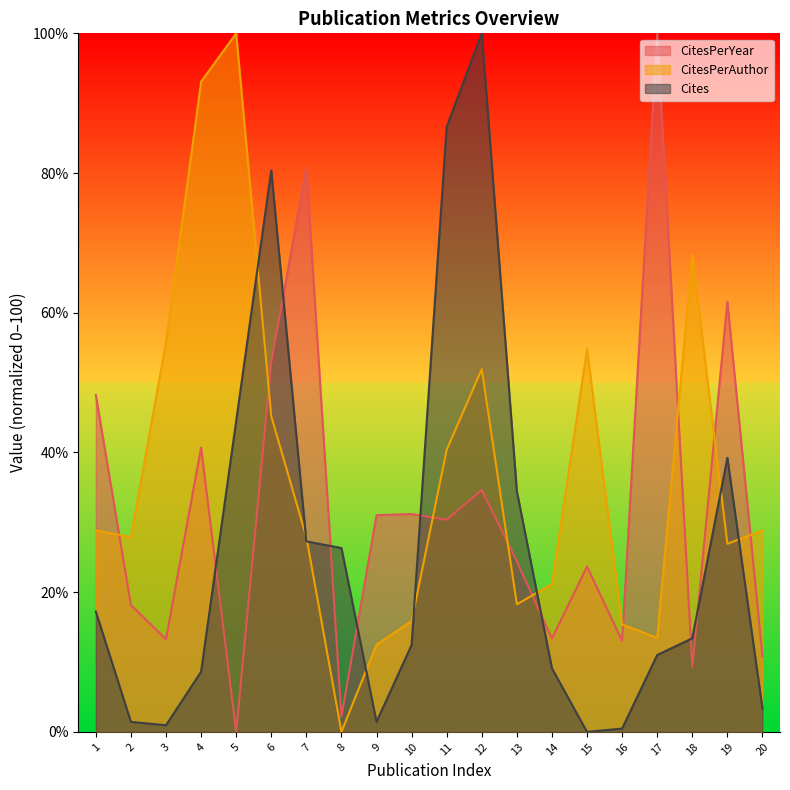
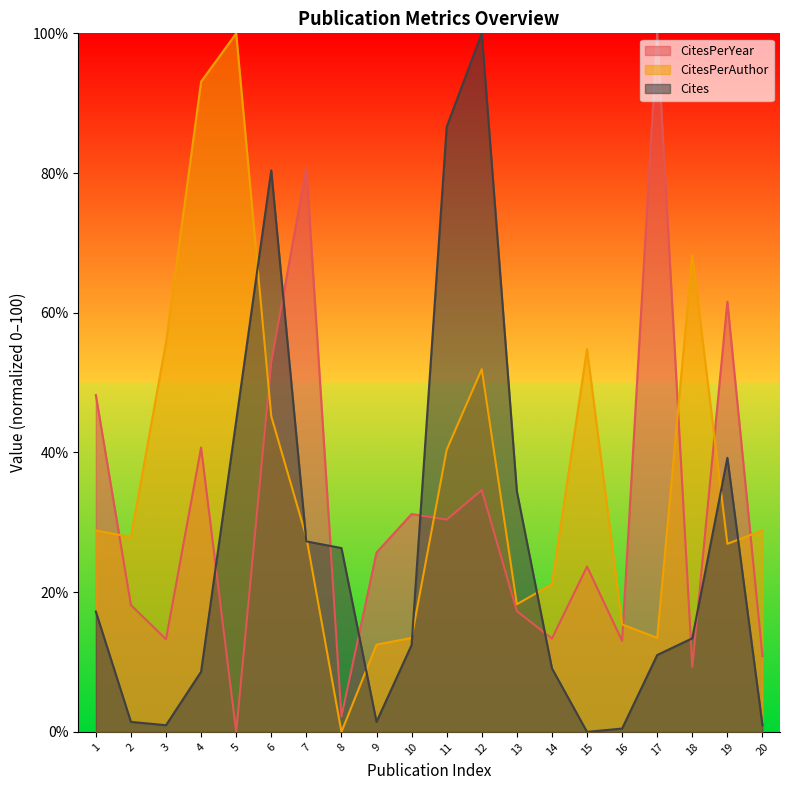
  {
    "CitesPerYear": {
      "1": "48%",
      "2": "18%",
      "3": "13%",
      "4": "41%",
      "5": "0%",
      "6": "53%",
      "7": "81%",
      "8": "2%",
-     "9": "31%",
+     "9": "26%",
      "10": "31%",
      "11": "30%",
      "12": "35%",
-     "13": "24%",
+     "13": "17%",
      "14": "13%",
      "15": "24%",
      "16": "13%",
      "17": "100%",
      "18": "9%",
      "19": "62%",
      "20": "11%"
    },
    "CitesPerAuthor": {
      "1": "29%",
      "2": "28%",
      "3": "56%",
      "4": "93%",
      "5": "100%",
      "6": "45%",
      "7": "28%",
      "8": "0%",
      "9": "13%",
-     "10": "16%",
+     "10": "13%",
      "11": "40%",
      "12": "52%",
      "13": "18%",
      "14": "21%",
      "15": "55%",
      "16": "15%",
      "17": "13%",
      "18": "68%",
      "19": "27%",
      "20": "29%"
    },
    "Cites": {
      "1": "17%",
      "2": "1%",
      "3": "1%",
      "4": "9%",
      "5": "44%",
      "6": "80%",
      "7": "27%",
      "8": "26%",
      "9": "1%",
      "10": "12%",
      "11": "87%",
      "12": "100%",
      "13": "34%",
      "14": "9%",
      "15": "0%",
      "16": "0%",
      "17": "11%",
      "18": "13%",
      "19": "39%",
-     "20": "3%"
+     "20": "1%"
    }
  }
